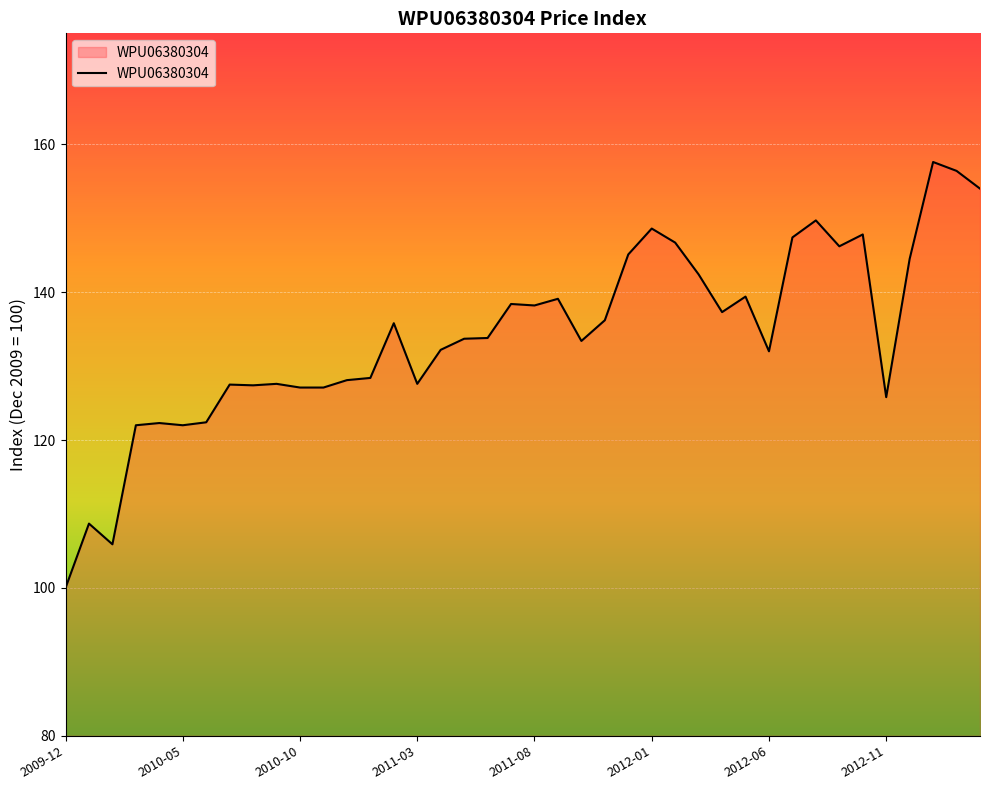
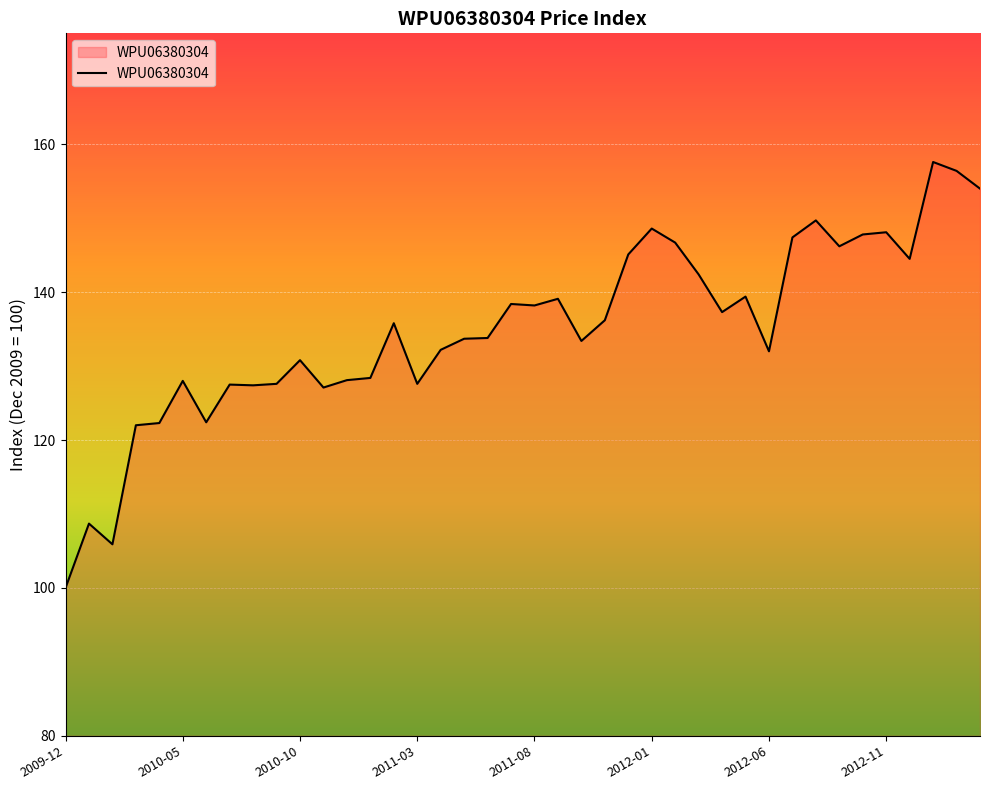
  {
    "2009-12": 100,
-   "2010-05": 122,
-   "2010-10": 127,
+   "2010-05": 128,
+   "2010-10": 131,
    "2011-03": 128,
    "2011-08": 138,
    "2012-01": 149,
    "2012-06": 132,
-   "2012-11": 126
+   "2012-11": 148
  }
